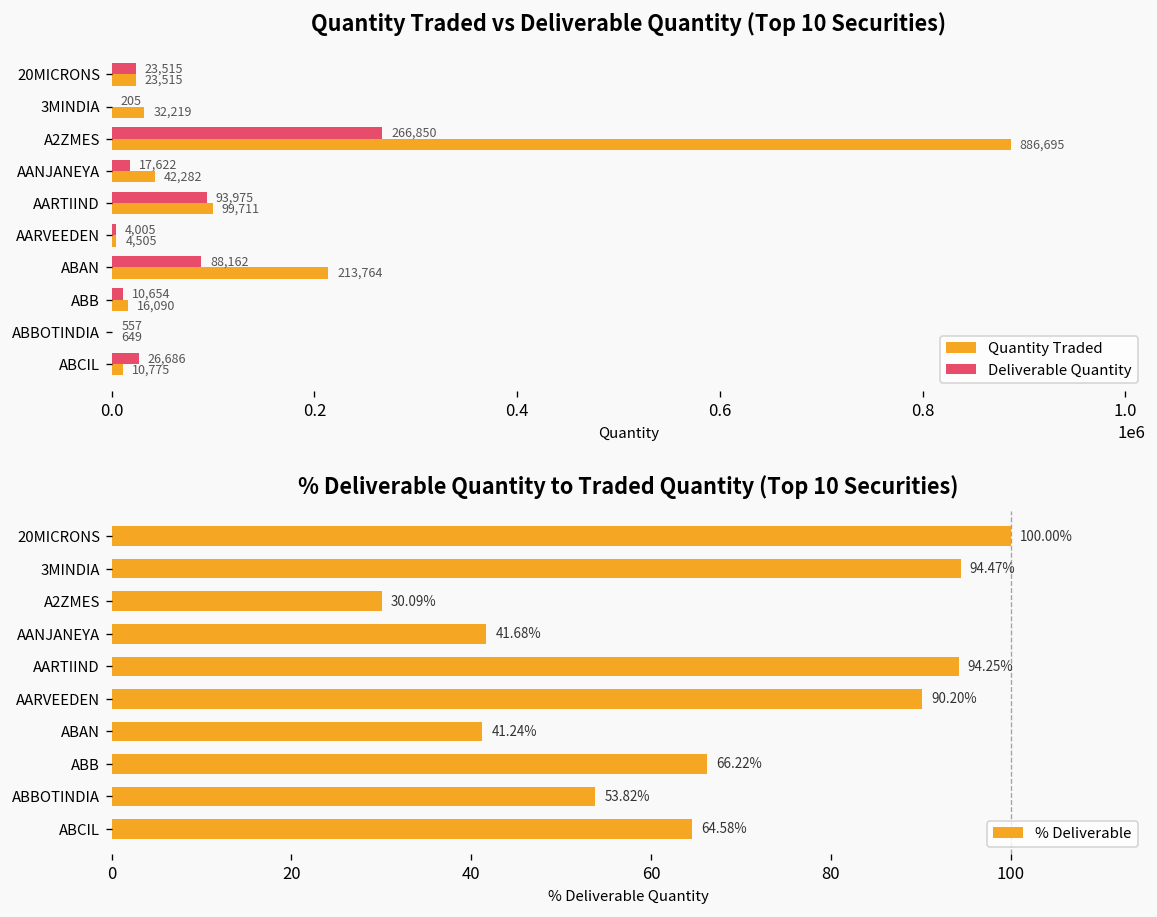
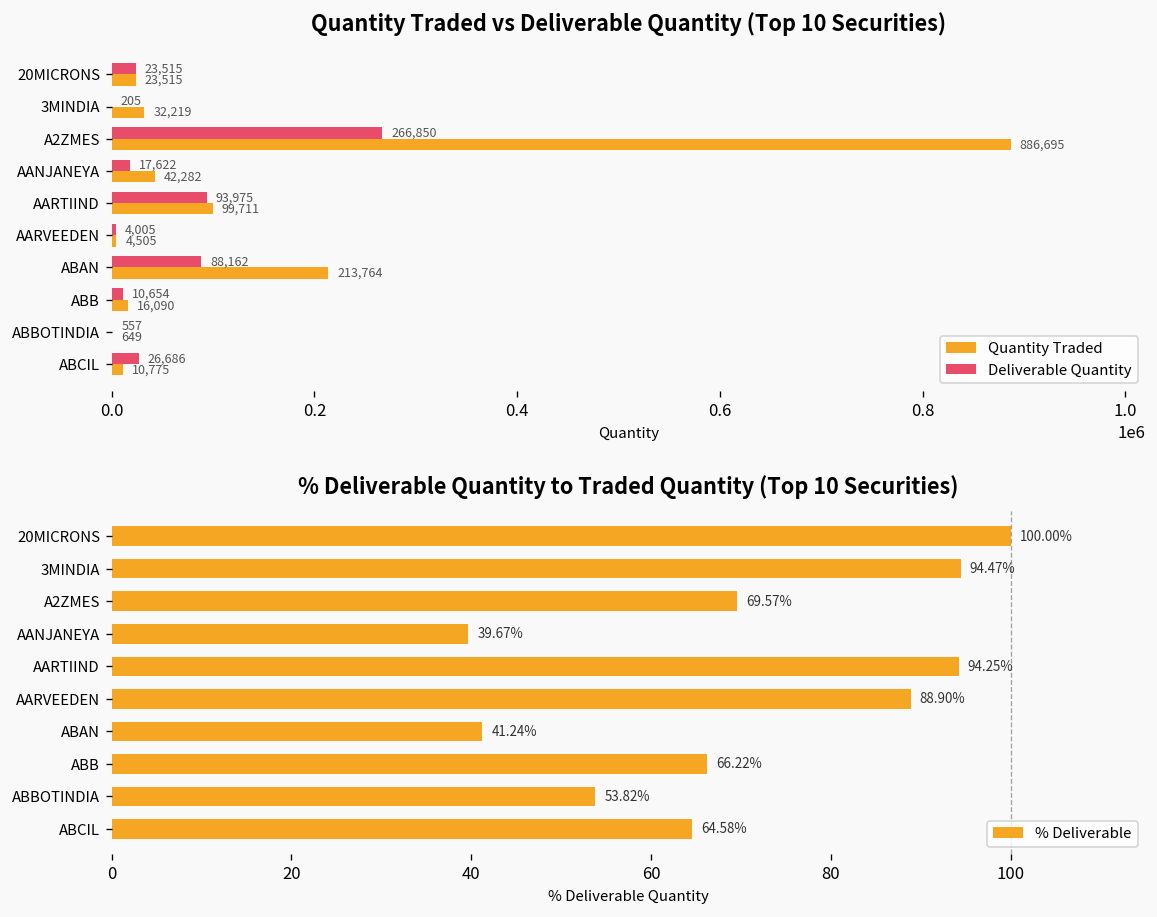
  {
    "Quantity Traded vs Deliverable Quantity (Top 10 Securities)": {
      "Quantity Traded": {
        "20MICRONS": "23,515",
        "3MINDIA": "32,219",
        "A2ZMES": "886,695",
        "AANJANEYA": "42,282",
        "AARTIIND": "99,711",
        "AARVEEDEN": "4,505",
        "ABAN": "213,764",
        "ABB": "16,090",
        "ABBOTINDIA": "649",
        "ABCIL": "10,775"
      },
      "Deliverable Quantity": {
        "20MICRONS": "23,515",
        "3MINDIA": "205",
        "A2ZMES": "266,850",
        "AANJANEYA": "17,622",
        "AARTIIND": "93,975",
        "AARVEEDEN": "4,005",
        "ABAN": "88,162",
        "ABB": "10,654",
        "ABBOTINDIA": "557",
        "ABCIL": "26,686"
      }
    },
    "% Deliverable Quantity to Traded Quantity (Top 10 Securities)": {
      "20MICRONS": "100.00%",
      "3MINDIA": "94.47%",
-     "A2ZMES": "30.09%",
-     "AANJANEYA": "41.68%",
+     "A2ZMES": "69.57%",
+     "AANJANEYA": "39.67%",
      "AARTIIND": "94.25%",
-     "AARVEEDEN": "90.20%",
+     "AARVEEDEN": "88.90%",
      "ABAN": "41.24%",
      "ABB": "66.22%",
      "ABBOTINDIA": "53.82%",
      "ABCIL": "64.58%"
    }
  }
